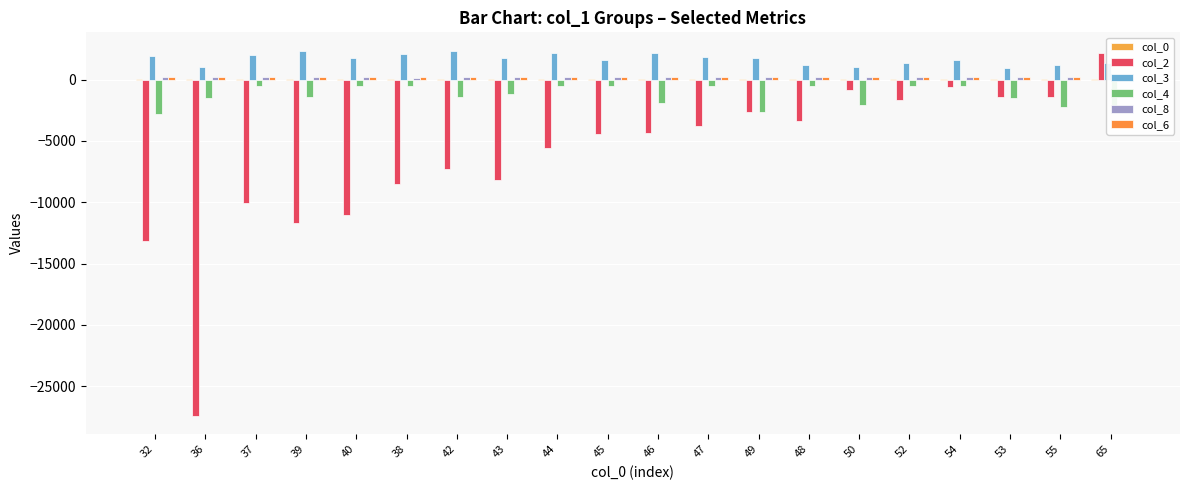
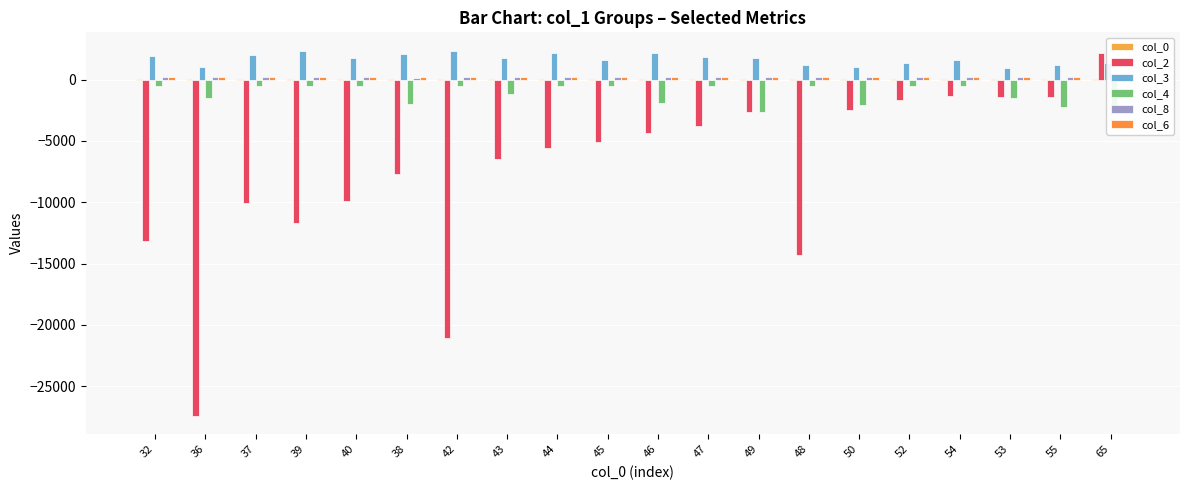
  {
    "col_2": {
      "32": -13200,
      "36": -27400,
      "37": -10100,
      "39": -11700,
-     "40": -11000,
-     "38": -8500,
-     "42": -7300,
-     "43": -8200,
+     "40": -9900,
+     "38": -7700,
+     "42": -21100,
+     "43": -6500,
      "44": -5500,
-     "45": -4400,
+     "45": -5100,
      "46": -4300,
      "47": -3800,
      "49": -2700,
-     "48": -3400,
-     "50": -800,
+     "48": -14300,
+     "50": -2500,
      "52": -1700,
-     "54": -600,
+     "54": -1400,
      "53": -1400,
      "55": -1400,
      "65": 2200
    },
    "col_4": {
-     "32": -2800,
+     "32": -500,
      "36": -1500,
      "37": -500,
-     "39": -1400,
+     "39": -600,
      "40": -500,
-     "38": -600,
-     "42": -1400,
+     "38": -2000,
+     "42": -500,
      "43": -1200,
      "44": -600,
      "45": -500,
      "46": -1900,
      "47": -600,
      "49": -2600,
      "48": -500,
      "50": -2000,
      "52": -600,
      "54": -500,
      "53": -1500,
      "55": -2300
    }
  }
